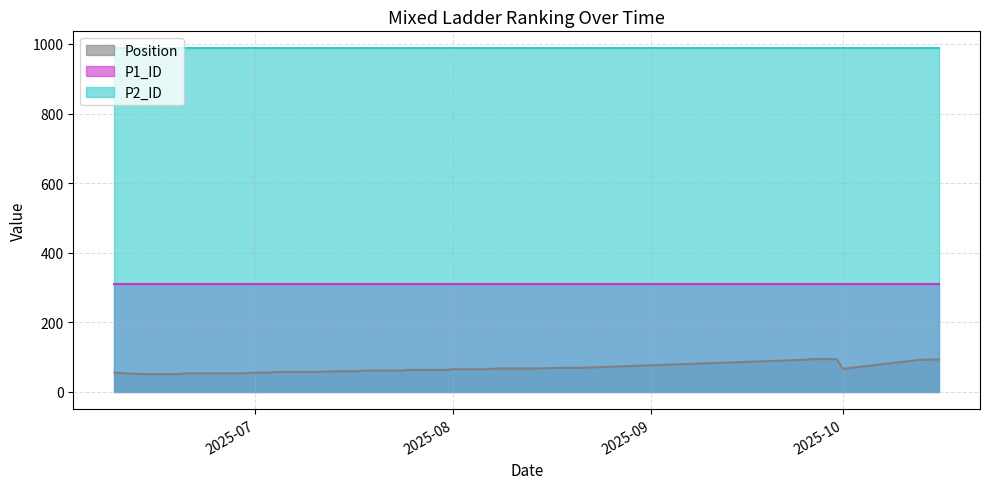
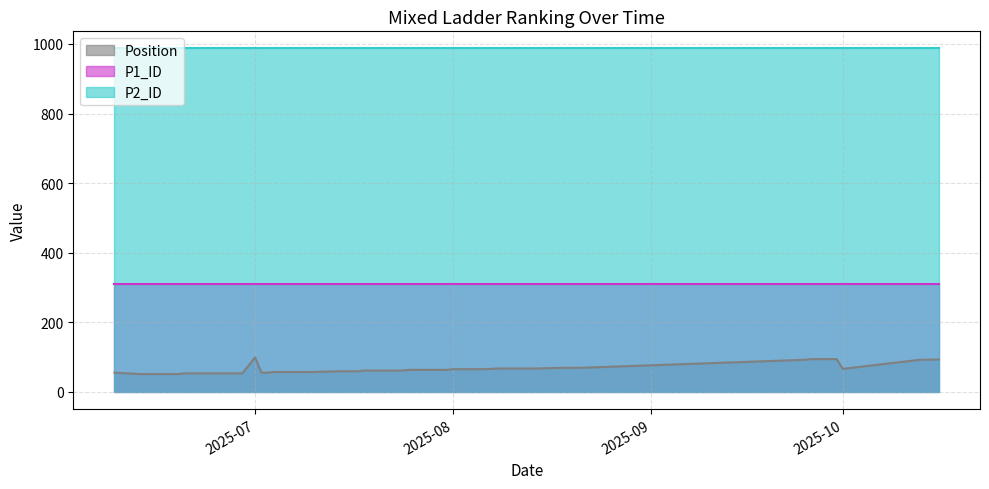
  {
    "Position": {
-     "2025-07": 60,
+     "2025-07": 100,
      "2025-08": 70,
      "2025-10": 70
    },
    "P1_ID": {
      "2025-07": 310,
      "2025-08": 310,
      "2025-10": 310
    },
    "P2_ID": {
      "2025-07": 990,
      "2025-08": 990,
      "2025-10": 990
    }
  }
